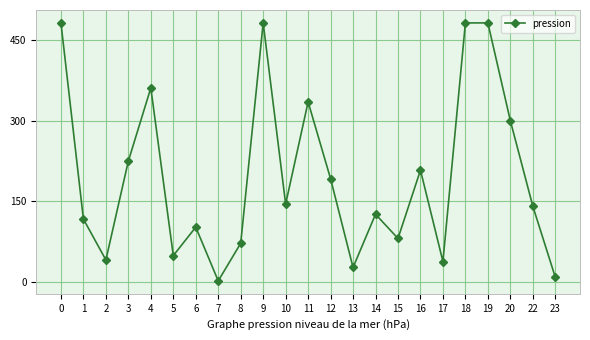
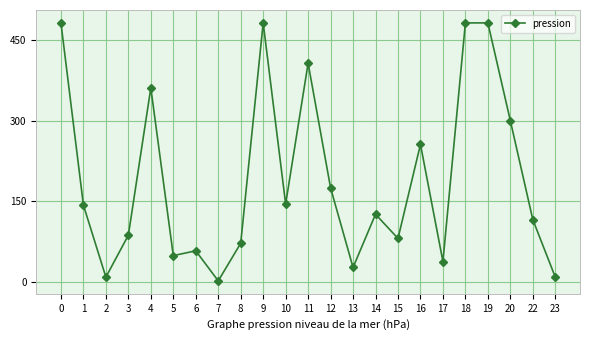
  {
    "0": 480,
-   "1": 120,
-   "2": 40,
-   "3": 230,
+   "1": 140,
+   "2": 10,
+   "3": 90,
    "4": 360,
    "5": 50,
-   "6": 100,
+   "6": 60,
    "7": 0,
    "8": 70,
    "9": 480,
    "10": 150,
-   "11": 340,
-   "12": 190,
+   "11": 410,
+   "12": 180,
    "13": 30,
    "14": 130,
    "15": 80,
-   "16": 210,
+   "16": 260,
    "17": 40,
    "18": 480,
    "19": 480,
    "20": 300,
-   "22": 140,
+   "22": 120,
    "23": 10
  }
